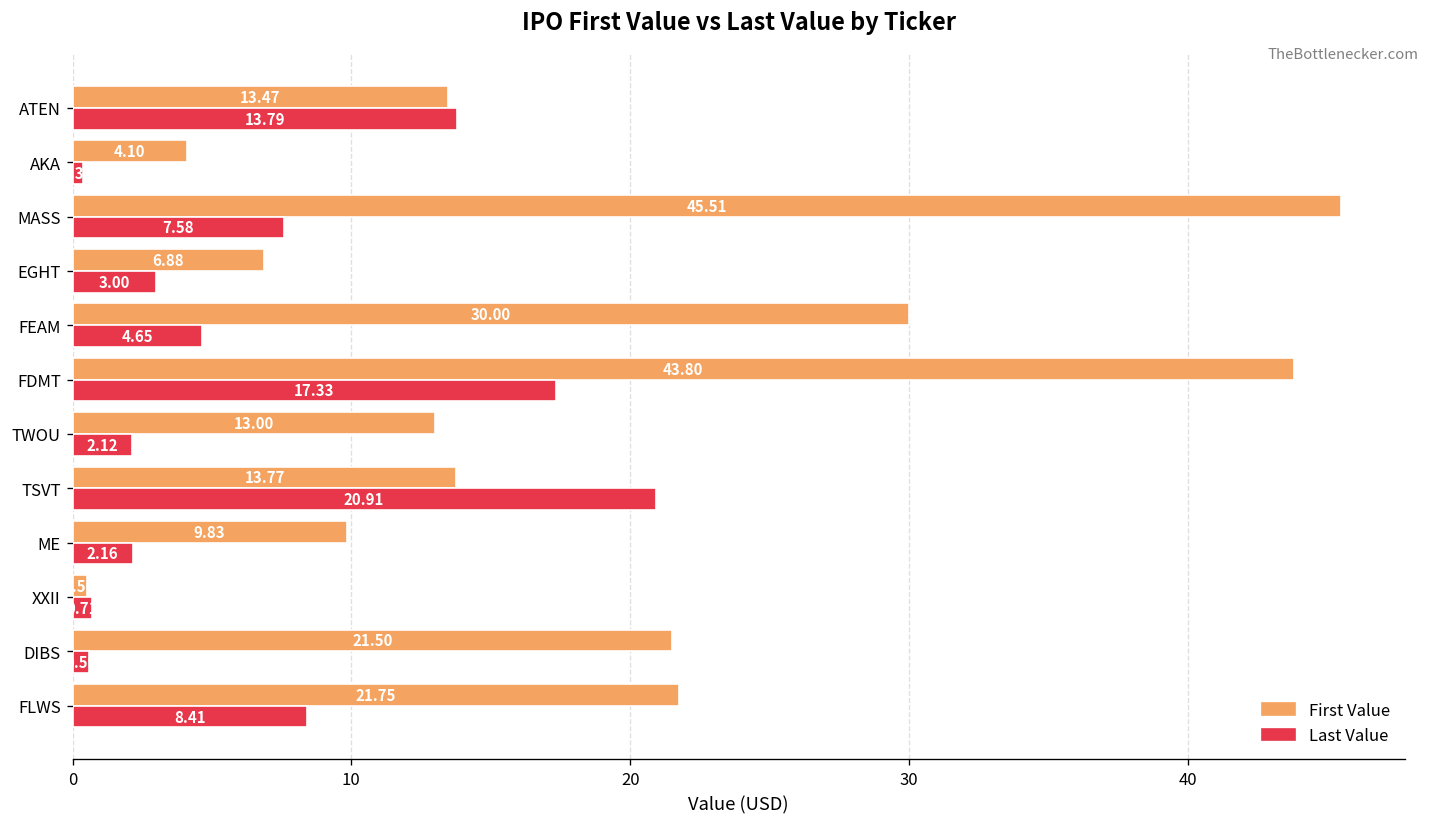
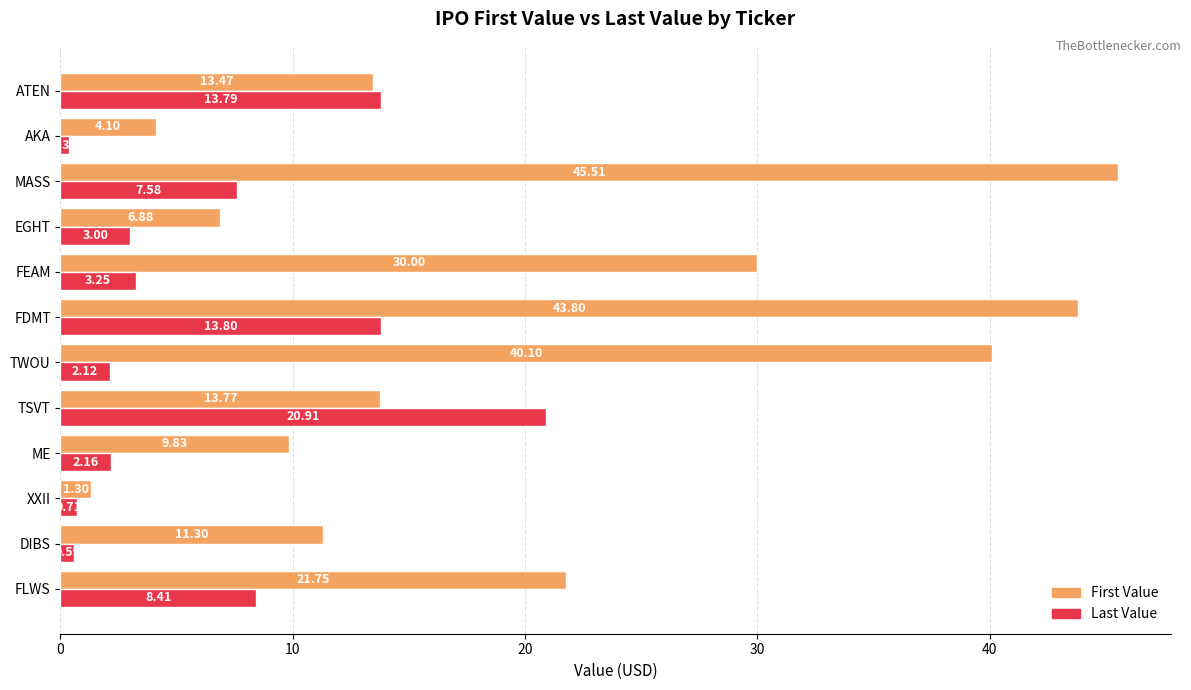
  {
    "First Value": {
      "ATEN": 13.47,
      "AKA": 4.10,
      "MASS": 45.51,
      "EGHT": 6.88,
      "FEAM": 30.00,
      "FDMT": 43.80,
-     "TWOU": 13.00,
+     "TWOU": 40.10,
      "TSVT": 13.77,
      "ME": 9.83,
-     "XXII": 0.5,
-     "DIBS": 21.50,
+     "XXII": 1.3,
+     "DIBS": 11.30,
      "FLWS": 21.75
    },
    "Last Value": {
      "ATEN": 13.79,
      "MASS": 7.58,
      "EGHT": 3.00,
-     "FEAM": 4.65,
-     "FDMT": 17.33,
+     "FEAM": 3.25,
+     "FDMT": 13.80,
      "TWOU": 2.12,
      "TSVT": 20.91,
      "ME": 2.16,
      "XXII": 0.71,
      "FLWS": 8.41
    }
  }
